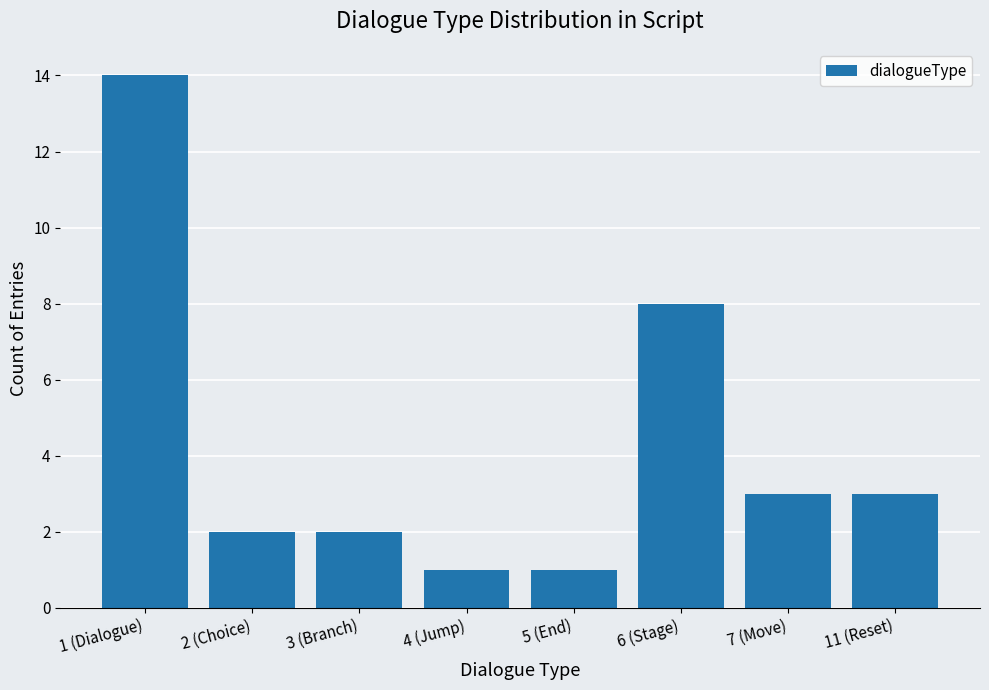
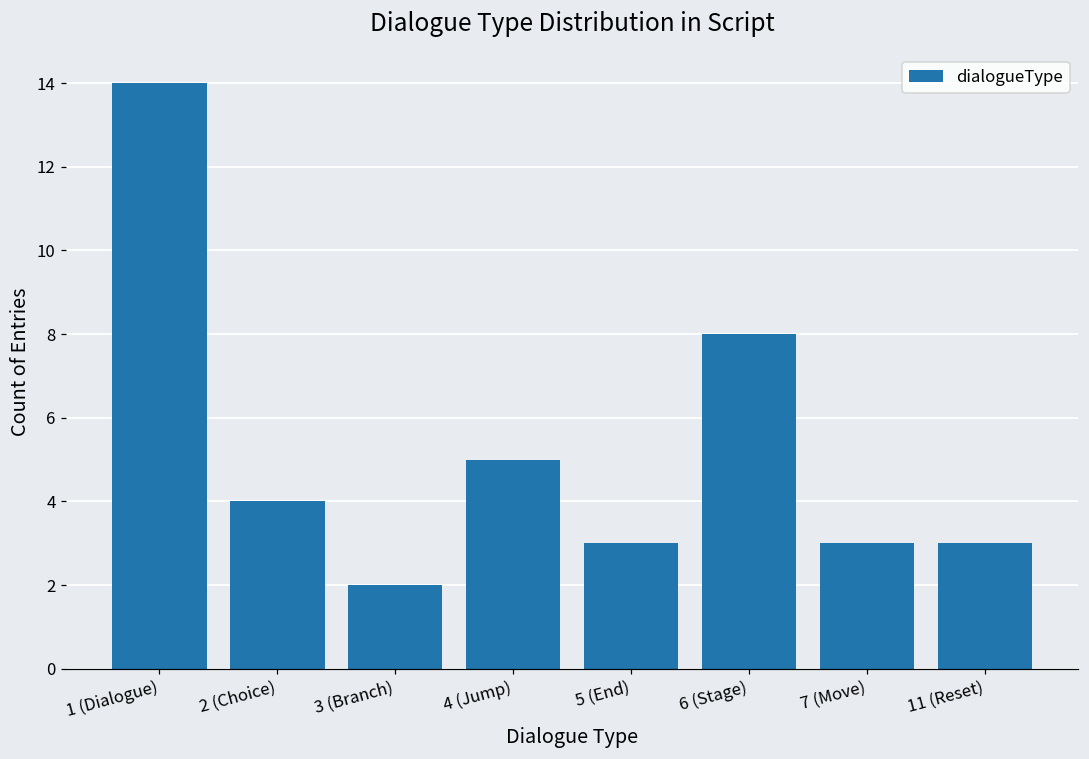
  {
    "1 (Dialogue)": 14,
-   "2 (Choice)": 2,
+   "2 (Choice)": 4,
    "3 (Branch)": 2,
-   "4 (Jump)": 1,
-   "5 (End)": 1,
+   "4 (Jump)": 5,
+   "5 (End)": 3,
    "6 (Stage)": 8,
    "7 (Move)": 3,
    "11 (Reset)": 3
  }
